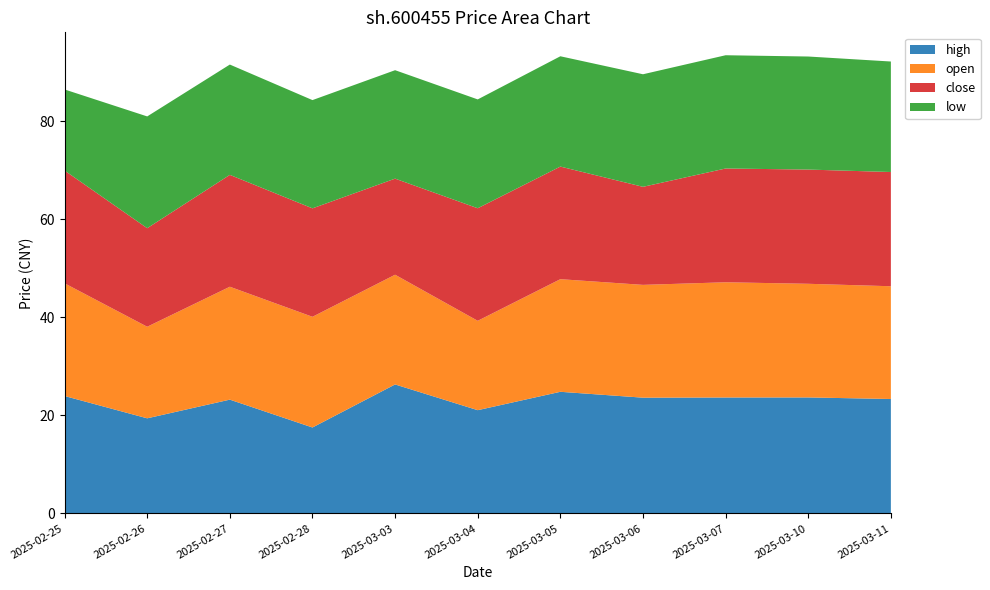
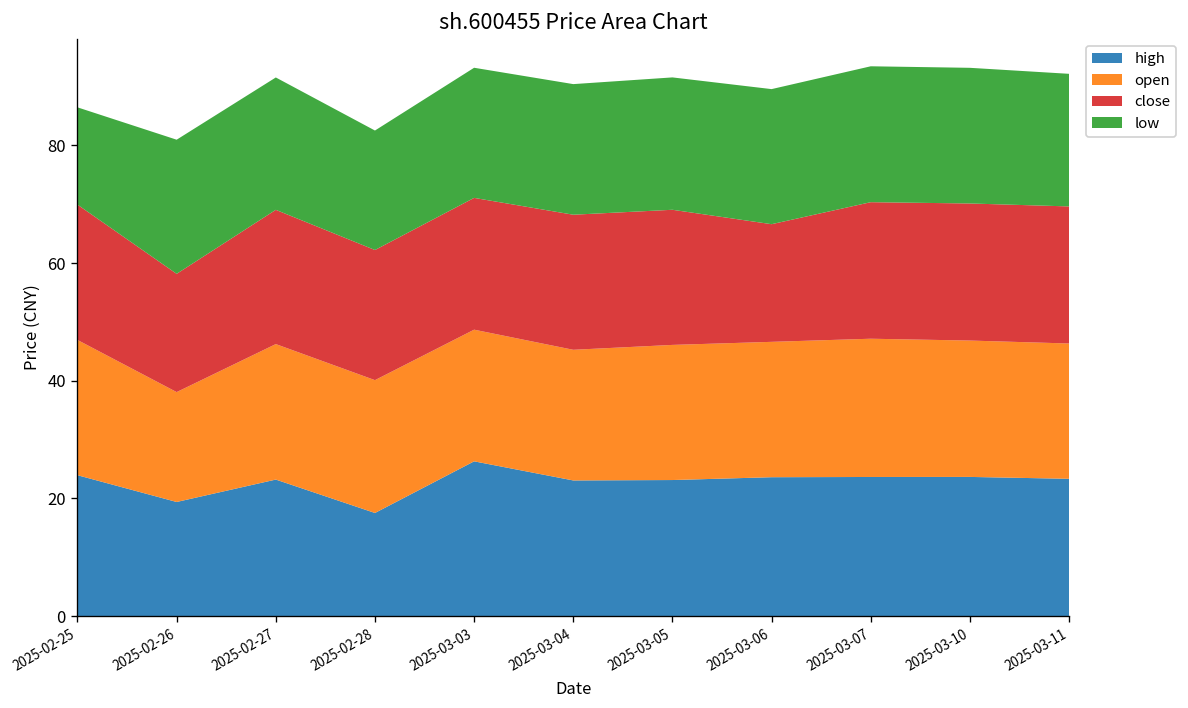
  {
    "high": {
      "2025-02-25": 24,
      "2025-02-26": 19,
      "2025-02-27": 23,
      "2025-02-28": 18,
      "2025-03-03": 26,
-     "2025-03-04": 21,
-     "2025-03-05": 25,
+     "2025-03-04": 23,
+     "2025-03-05": 23,
      "2025-03-06": 24,
      "2025-03-07": 24,
      "2025-03-10": 24,
      "2025-03-11": 23
    },
    "open": {
      "2025-02-25": 23,
      "2025-02-26": 19,
      "2025-02-27": 23,
      "2025-02-28": 23,
      "2025-03-03": 22,
-     "2025-03-04": 18,
+     "2025-03-04": 22,
      "2025-03-05": 23,
      "2025-03-06": 23,
      "2025-03-07": 24,
      "2025-03-10": 23,
      "2025-03-11": 23
    },
    "close": {
      "2025-02-25": 23,
      "2025-02-26": 20,
      "2025-02-27": 23,
      "2025-02-28": 22,
-     "2025-03-03": 20,
+     "2025-03-03": 22,
      "2025-03-04": 23,
      "2025-03-05": 23,
      "2025-03-06": 20,
      "2025-03-07": 23,
      "2025-03-10": 23,
      "2025-03-11": 23
    },
    "low": {
      "2025-02-25": 17,
      "2025-02-26": 23,
      "2025-02-27": 23,
-     "2025-02-28": 22,
+     "2025-02-28": 20,
      "2025-03-03": 22,
      "2025-03-04": 22,
      "2025-03-05": 23,
      "2025-03-06": 23,
      "2025-03-07": 23,
      "2025-03-10": 23,
      "2025-03-11": 23
    }
  }
